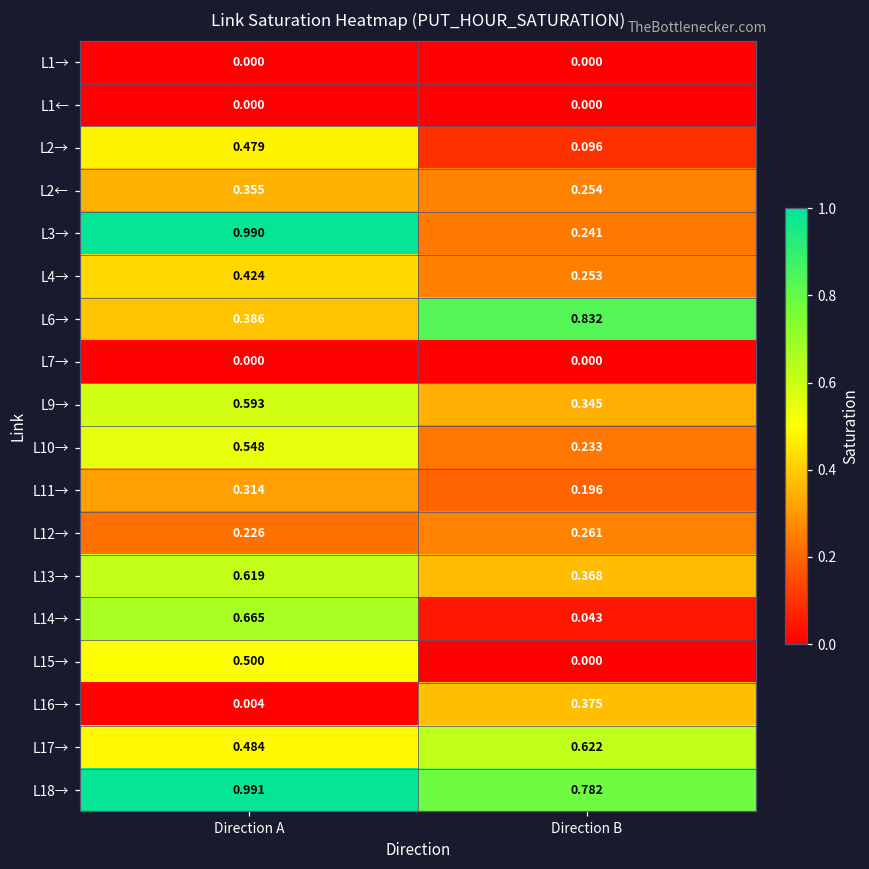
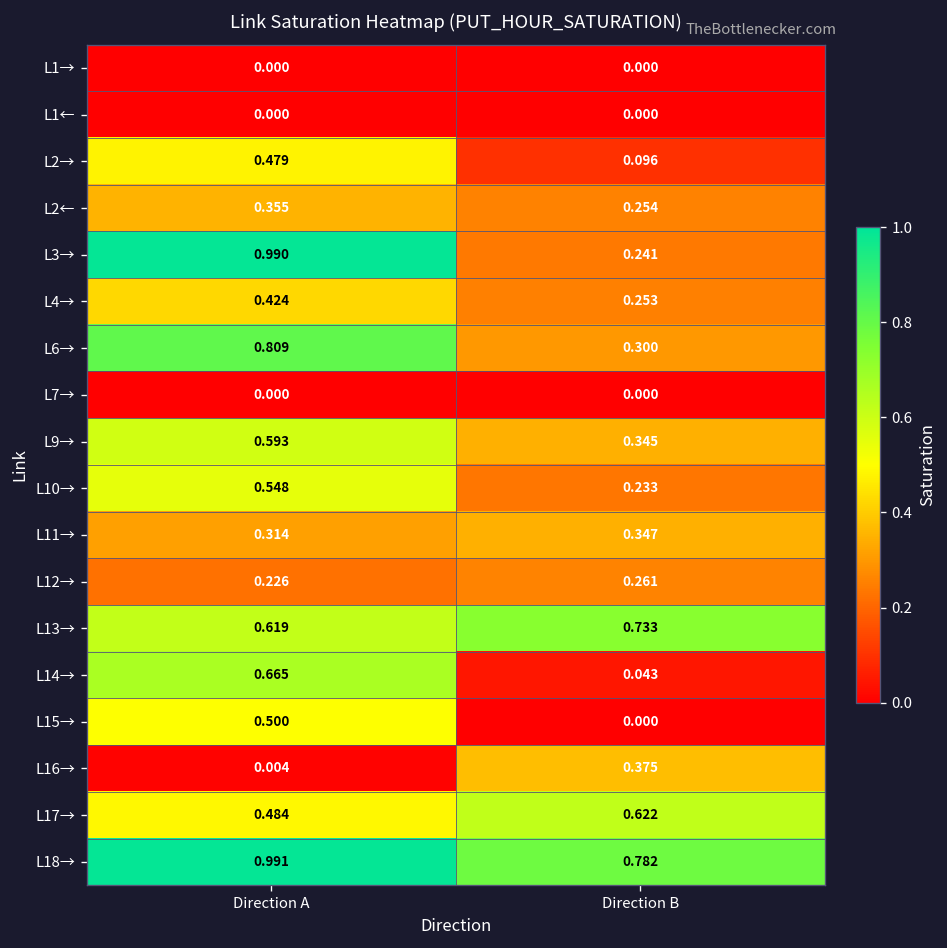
  {
    "L1→": {
      "Direction A": 0.000,
      "Direction B": 0.000
    },
    "L1←": {
      "Direction A": 0.000,
      "Direction B": 0.000
    },
    "L2→": {
      "Direction A": 0.479,
      "Direction B": 0.096
    },
    "L2←": {
      "Direction A": 0.355,
      "Direction B": 0.254
    },
    "L3→": {
      "Direction A": 0.990,
      "Direction B": 0.241
    },
    "L4→": {
      "Direction A": 0.424,
      "Direction B": 0.253
    },
    "L6→": {
-     "Direction A": 0.386,
-     "Direction B": 0.832
+     "Direction A": 0.809,
+     "Direction B": 0.300
    },
    "L7→": {
      "Direction A": 0.000,
      "Direction B": 0.000
    },
    "L9→": {
      "Direction A": 0.593,
      "Direction B": 0.345
    },
    "L10→": {
      "Direction A": 0.548,
      "Direction B": 0.233
    },
    "L11→": {
      "Direction A": 0.314,
-     "Direction B": 0.196
+     "Direction B": 0.347
    },
    "L12→": {
      "Direction A": 0.226,
      "Direction B": 0.261
    },
    "L13→": {
      "Direction A": 0.619,
-     "Direction B": 0.368
+     "Direction B": 0.733
    },
    "L14→": {
      "Direction A": 0.665,
      "Direction B": 0.043
    },
    "L15→": {
      "Direction A": 0.500,
      "Direction B": 0.000
    },
    "L16→": {
      "Direction A": 0.004,
      "Direction B": 0.375
    },
    "L17→": {
      "Direction A": 0.484,
      "Direction B": 0.622
    },
    "L18→": {
      "Direction A": 0.991,
      "Direction B": 0.782
    }
  }
